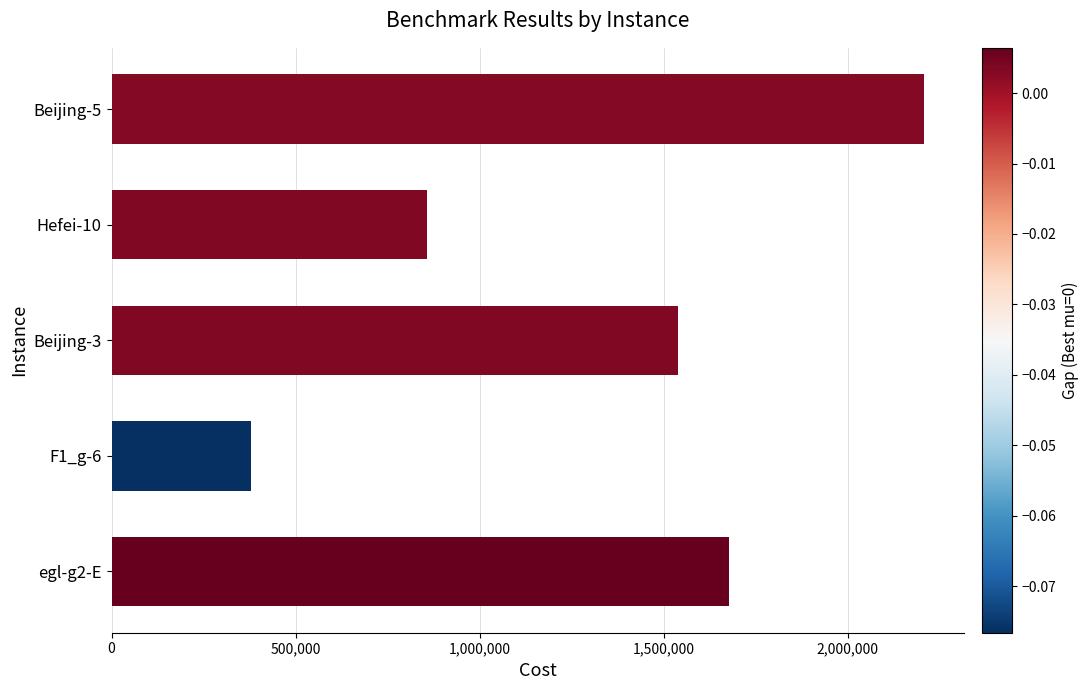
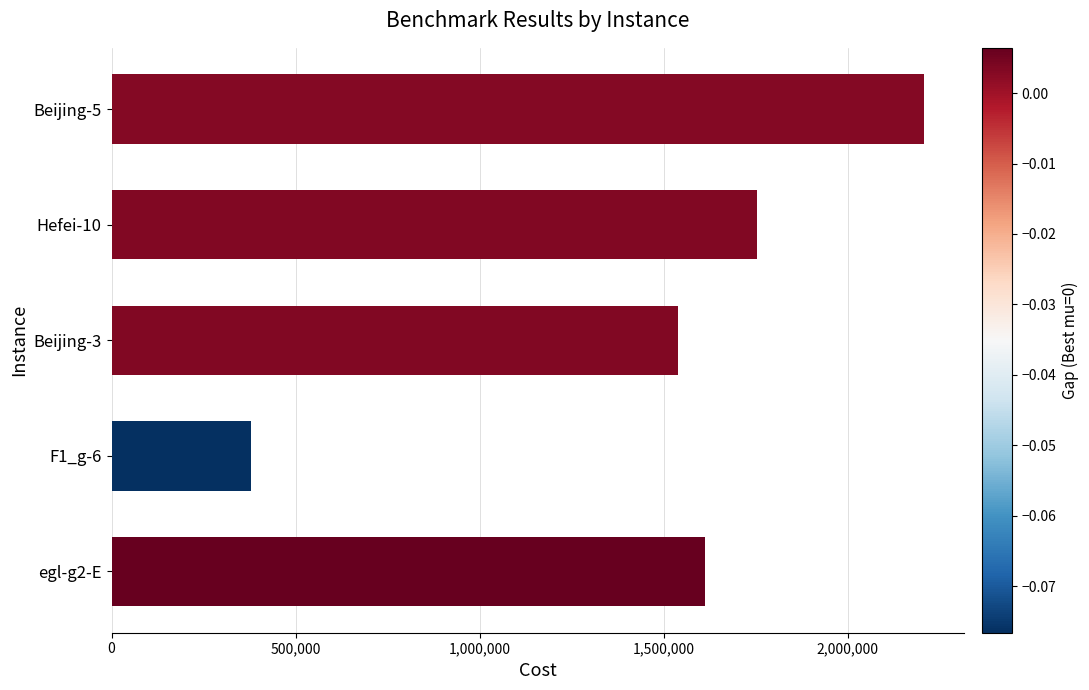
  {
    "Beijing-5": "2,210,000",
-   "Hefei-10": "860,000",
+   "Hefei-10": "1,750,000",
    "Beijing-3": "1,540,000",
    "F1_g-6": "380,000",
-   "egl-g2-E": "1,680,000"
+   "egl-g2-E": "1,610,000"
  }
